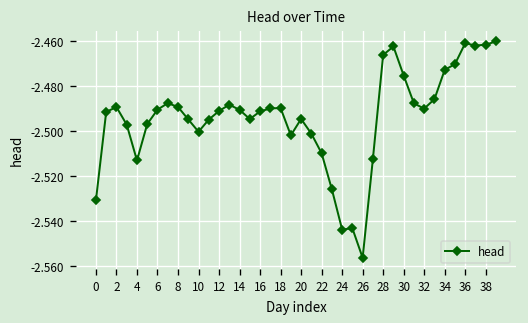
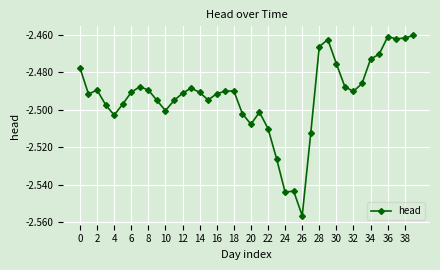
  {
-   "0": -2.531,
+   "0": -2.478,
    "2": -2.489,
-   "4": -2.513,
+   "4": -2.503,
    "6": -2.491,
    "8": -2.489,
    "10": -2.500,
    "12": -2.491,
    "14": -2.491,
    "16": -2.491,
    "18": -2.490,
-   "20": -2.495,
+   "20": -2.508,
    "22": -2.510,
    "24": -2.544,
    "26": -2.556,
    "28": -2.466,
    "30": -2.475,
    "32": -2.490,
    "34": -2.473,
    "36": -2.461,
    "38": -2.462
  }
